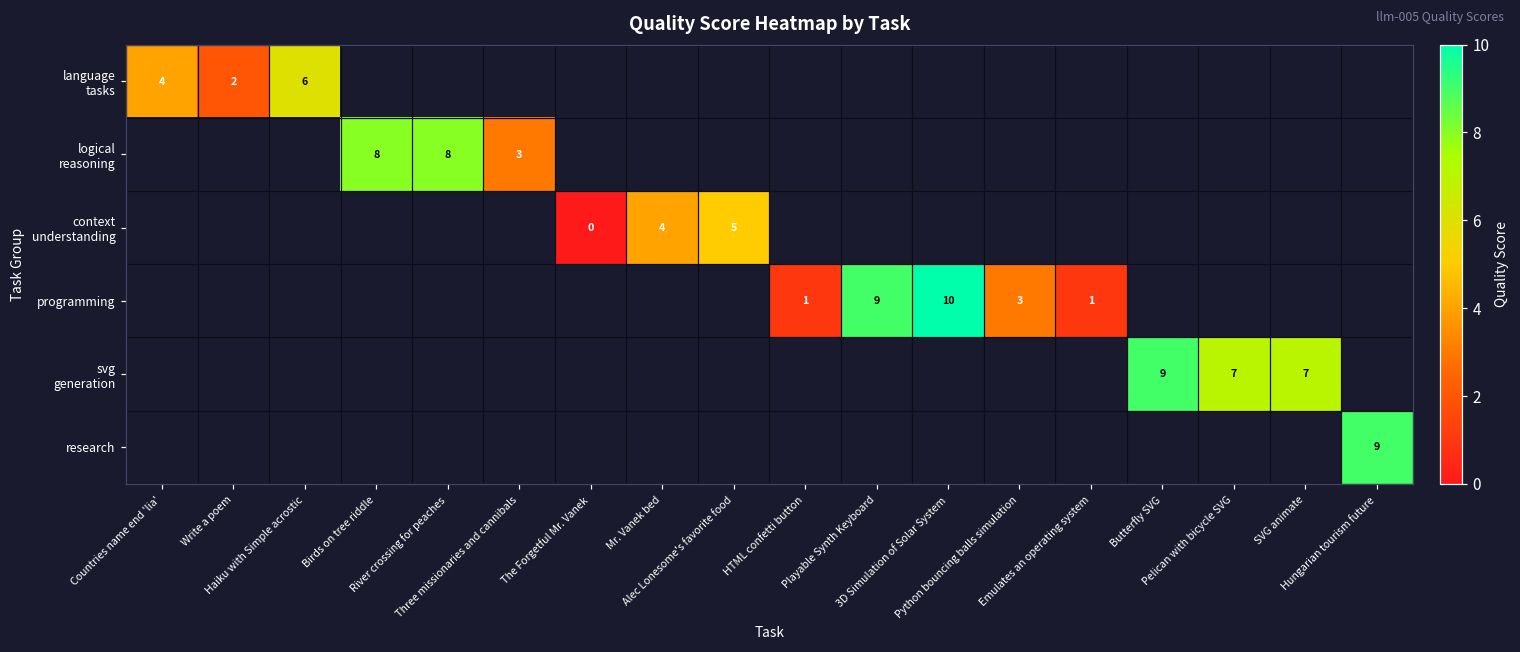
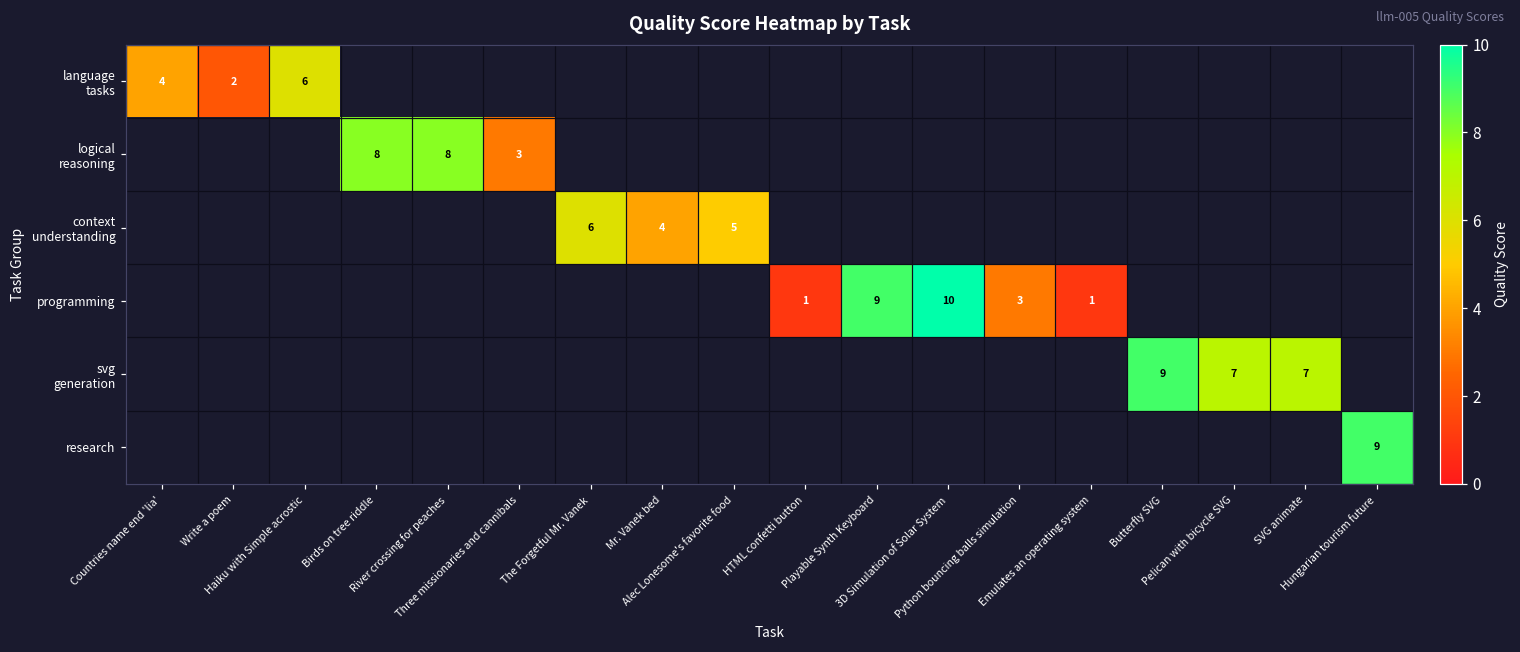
  {
    "language tasks": {
      "Countries name end 'lia'": 4,
      "Write a poem": 2,
      "Haiku with Simple acrostic": 6
    },
    "logical reasoning": {
      "Birds on tree riddle": 8,
      "River crossing for peaches": 8,
      "Three missionaries and cannibals": 3
    },
    "context understanding": {
-     "The Forgetful Mr. Vanek": 0,
+     "The Forgetful Mr. Vanek": 6,
      "Mr. Vanek bed": 4,
      "Alec Lonesome's favorite food": 5
    },
    "programming": {
      "HTML confetti button": 1,
      "Playable Synth Keyboard": 9,
      "3D Simulation of Solar System": 10,
      "Python bouncing balls simulation": 3,
      "Emulates an operating system": 1
    },
    "svg generation": {
      "Butterfly SVG": 9,
      "Pelican with bicycle SVG": 7,
      "SVG animate": 7
    },
    "research": {
      "Hungarian tourism future": 9
    }
  }
